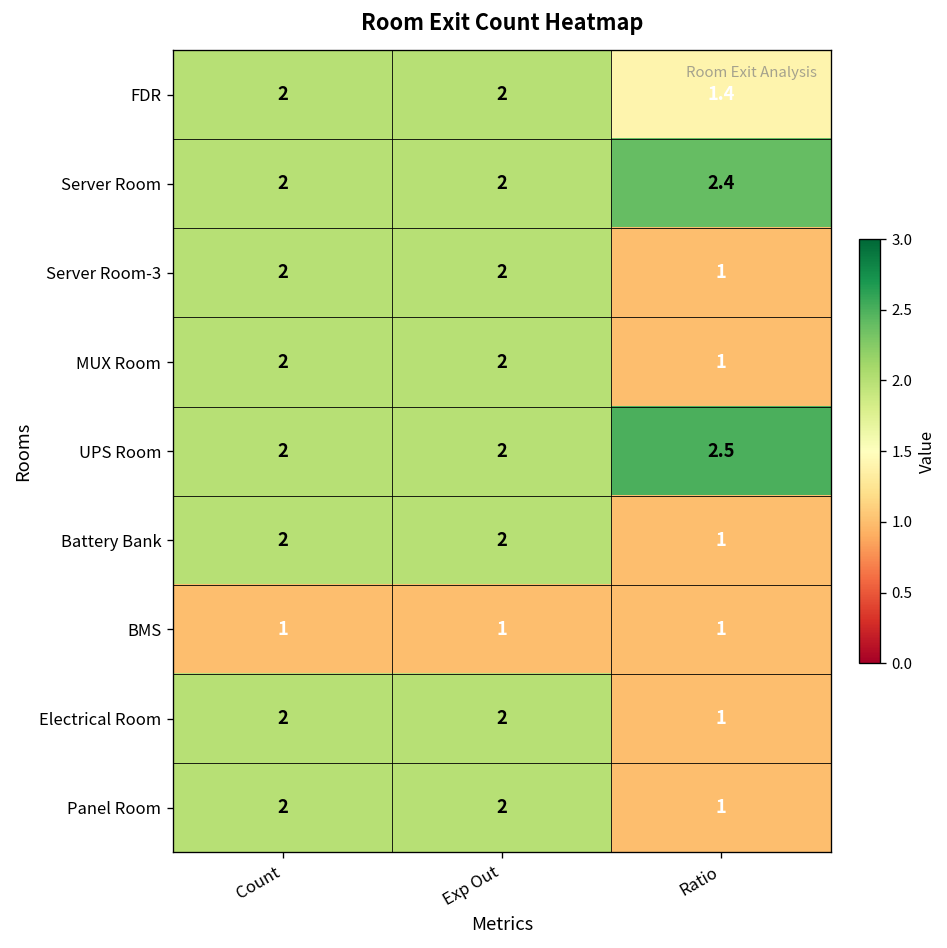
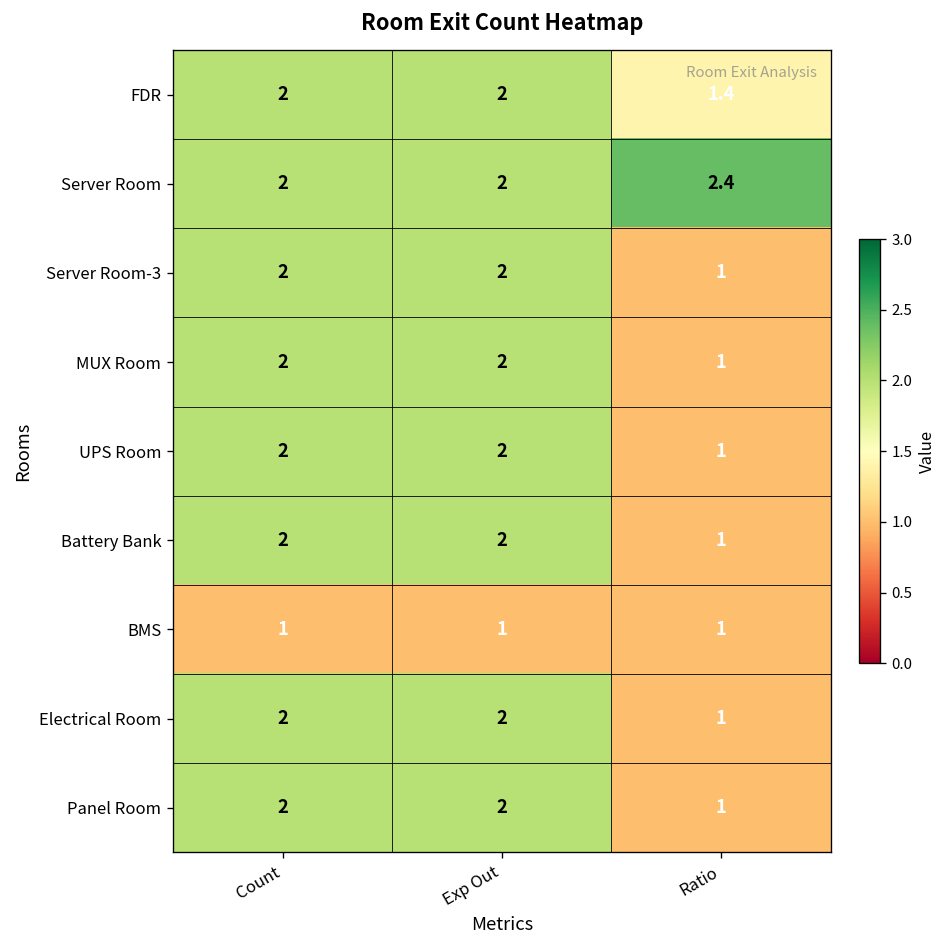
  {
    "FDR": {
      "Count": 2,
      "Exp Out": 2
    },
    "Server Room": {
      "Count": 2,
      "Exp Out": 2,
      "Ratio": 2.4
    },
    "Server Room-3": {
      "Count": 2,
      "Exp Out": 2,
      "Ratio": 1
    },
    "MUX Room": {
      "Count": 2,
      "Exp Out": 2,
      "Ratio": 1
    },
    "UPS Room": {
      "Count": 2,
      "Exp Out": 2,
-     "Ratio": 2.5
+     "Ratio": 1
    },
    "Battery Bank": {
      "Count": 2,
      "Exp Out": 2,
      "Ratio": 1
    },
    "BMS": {
      "Count": 1,
      "Exp Out": 1,
      "Ratio": 1
    },
    "Electrical Room": {
      "Count": 2,
      "Exp Out": 2,
      "Ratio": 1
    },
    "Panel Room": {
      "Count": 2,
      "Exp Out": 2,
      "Ratio": 1
    }
  }
